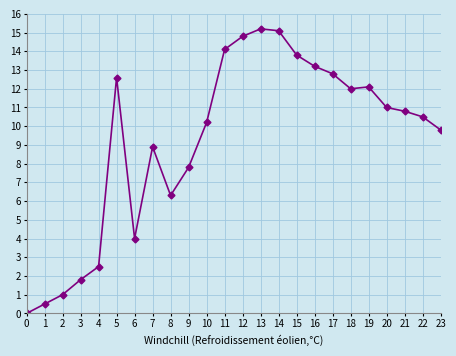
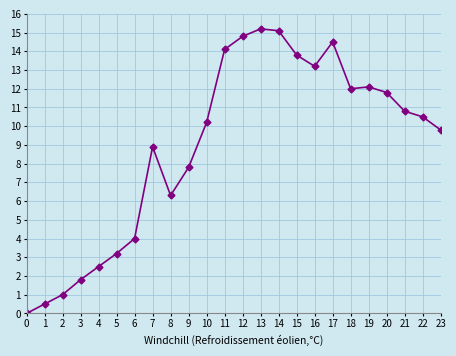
  {
    "0": 0.0,
    "1": 0.5,
    "2": 1.0,
    "3": 1.8,
    "4": 2.5,
-   "5": 12.6,
+   "5": 3.2,
    "6": 4.0,
    "7": 8.9,
    "8": 6.3,
    "9": 7.8,
    "10": 10.2,
    "11": 14.1,
    "12": 14.8,
    "13": 15.2,
    "14": 15.1,
    "15": 13.8,
    "16": 13.2,
-   "17": 12.8,
+   "17": 14.5,
    "18": 12.0,
    "19": 12.1,
-   "20": 11.0,
+   "20": 11.8,
    "21": 10.8,
    "22": 10.5,
    "23": 9.8
  }
